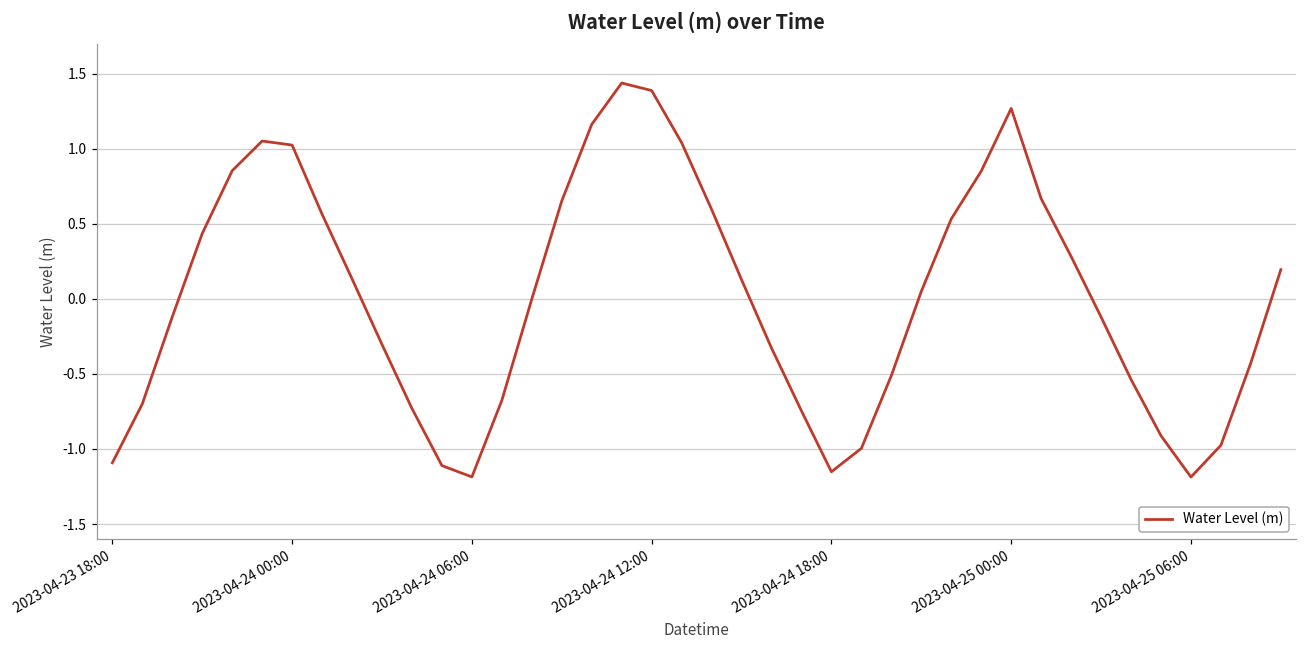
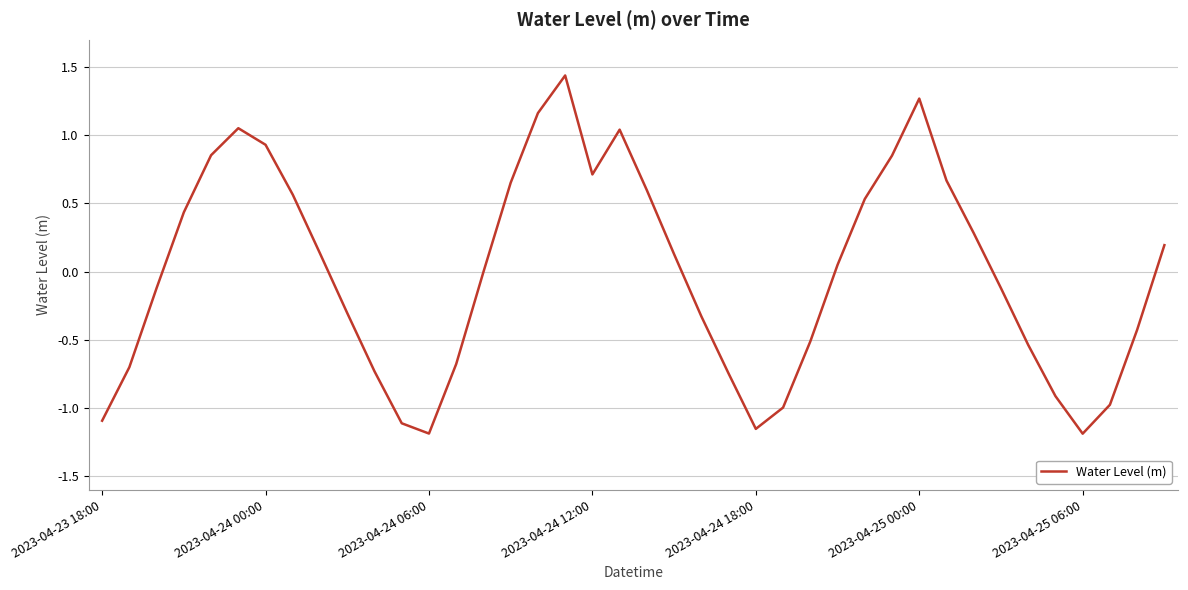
  {
    "2023-04-23 18:00": -1.09,
-   "2023-04-24 00:00": 1.02,
+   "2023-04-24 00:00": 0.93,
    "2023-04-24 06:00": -1.19,
-   "2023-04-24 12:00": 1.39,
+   "2023-04-24 12:00": 0.71,
    "2023-04-24 18:00": -1.15,
    "2023-04-25 00:00": 1.27,
    "2023-04-25 06:00": -1.19
  }
